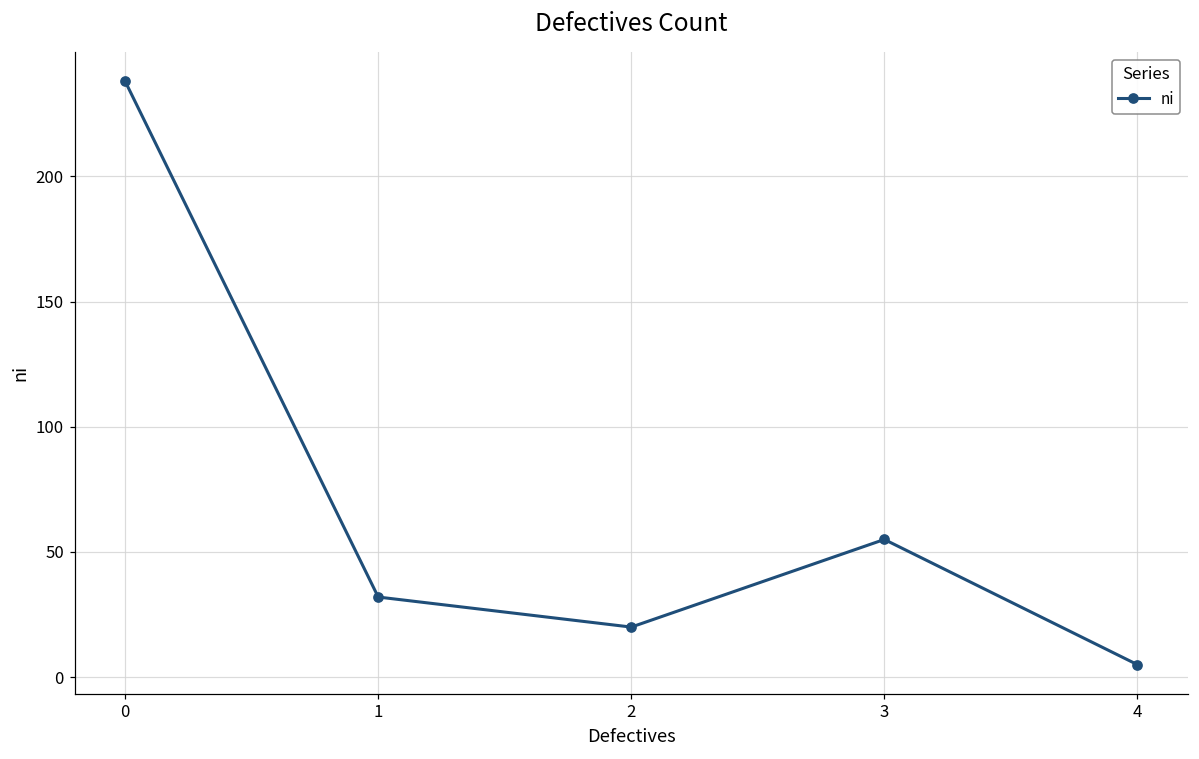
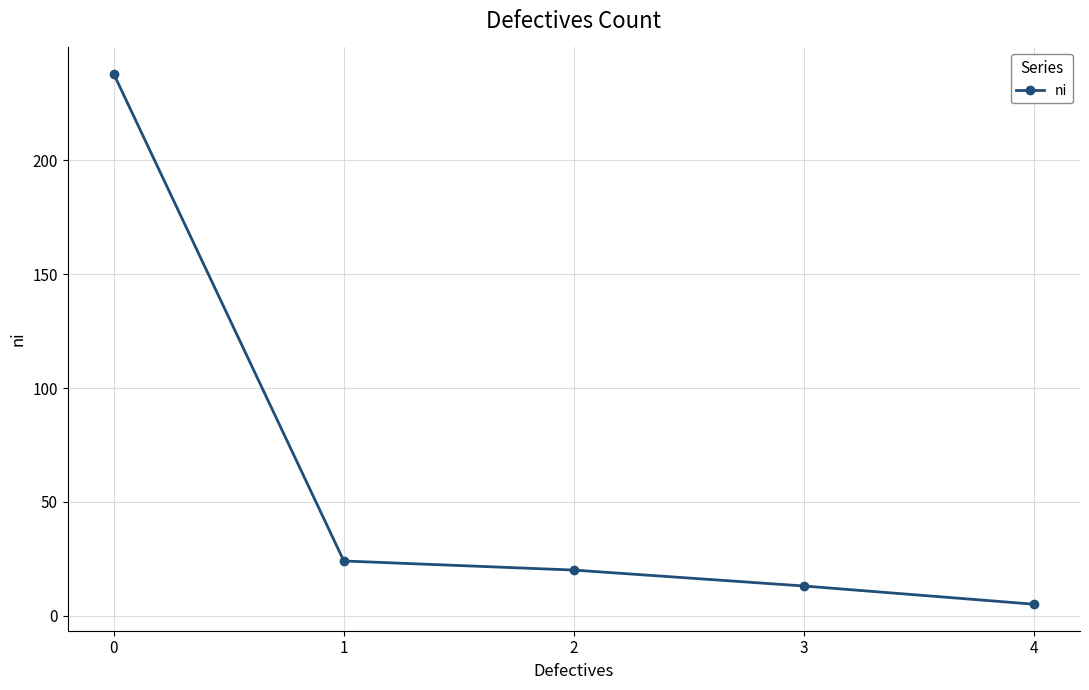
  {
    "0": 238,
-   "1": 32,
+   "1": 24,
    "2": 20,
-   "3": 55,
+   "3": 13,
    "4": 5
  }
